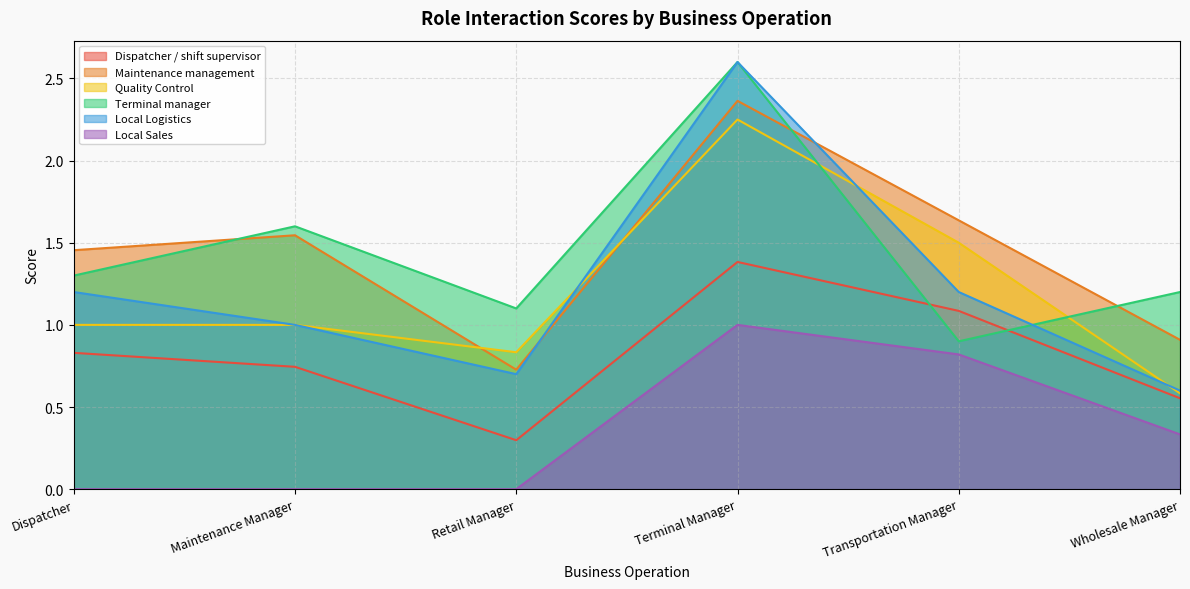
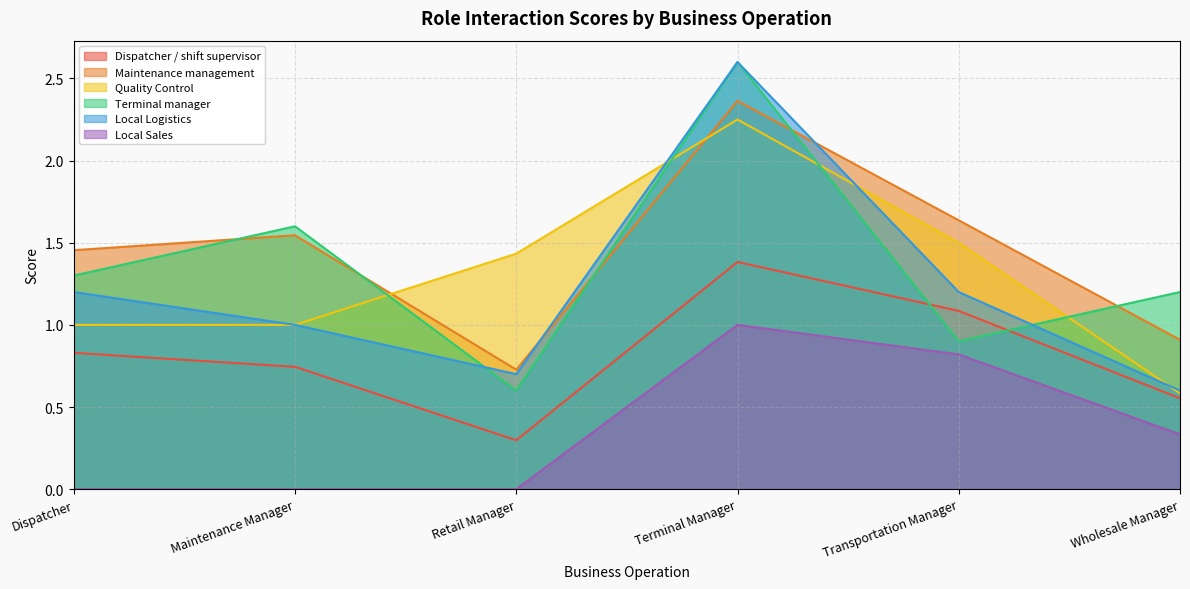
  {
    "Quality Control": {
      "Dispatcher": 1.00,
-     "Retail Manager": 0.83,
+     "Retail Manager": 1.43,
      "Terminal Manager": 2.25,
      "Transportation Manager": 1.50,
      "Wholesale Manager": 0.58
    },
    "Terminal manager": {
      "Dispatcher": 1.3,
      "Maintenance Manager": 1.6,
-     "Retail Manager": 1.1,
+     "Retail Manager": 0.6,
      "Transportation Manager": 0.9,
      "Wholesale Manager": 1.2
    },
    "Local Logistics": {
      "Dispatcher": 1.20,
      "Retail Manager": 0.70,
      "Transportation Manager": 1.20,
      "Wholesale Manager": 0.60
    },
    "Local Sales": {
      "Dispatcher": 0.00,
      "Maintenance Manager": 0.00,
      "Retail Manager": 0.00,
      "Terminal Manager": 1.00,
      "Transportation Manager": 0.82,
      "Wholesale Manager": 0.33
    }
  }
